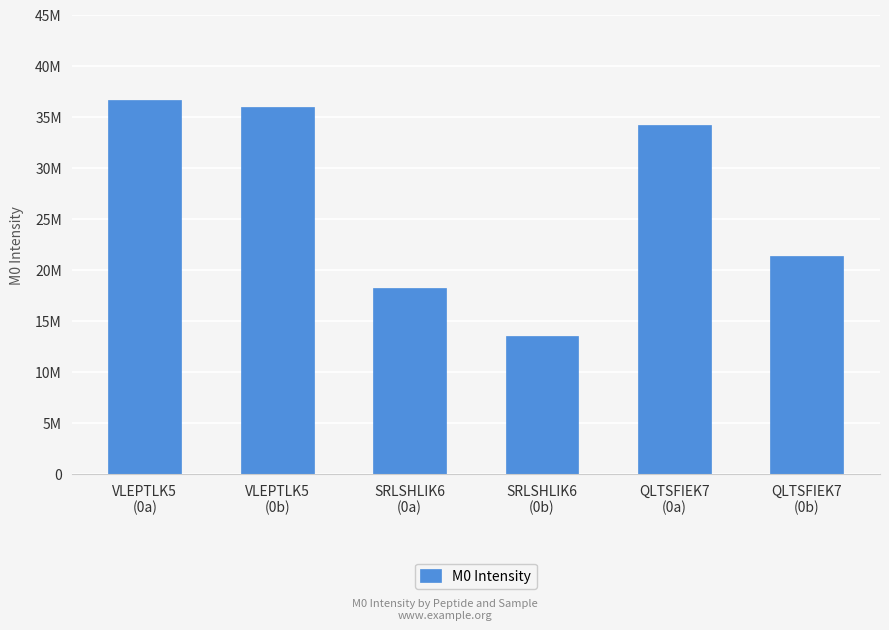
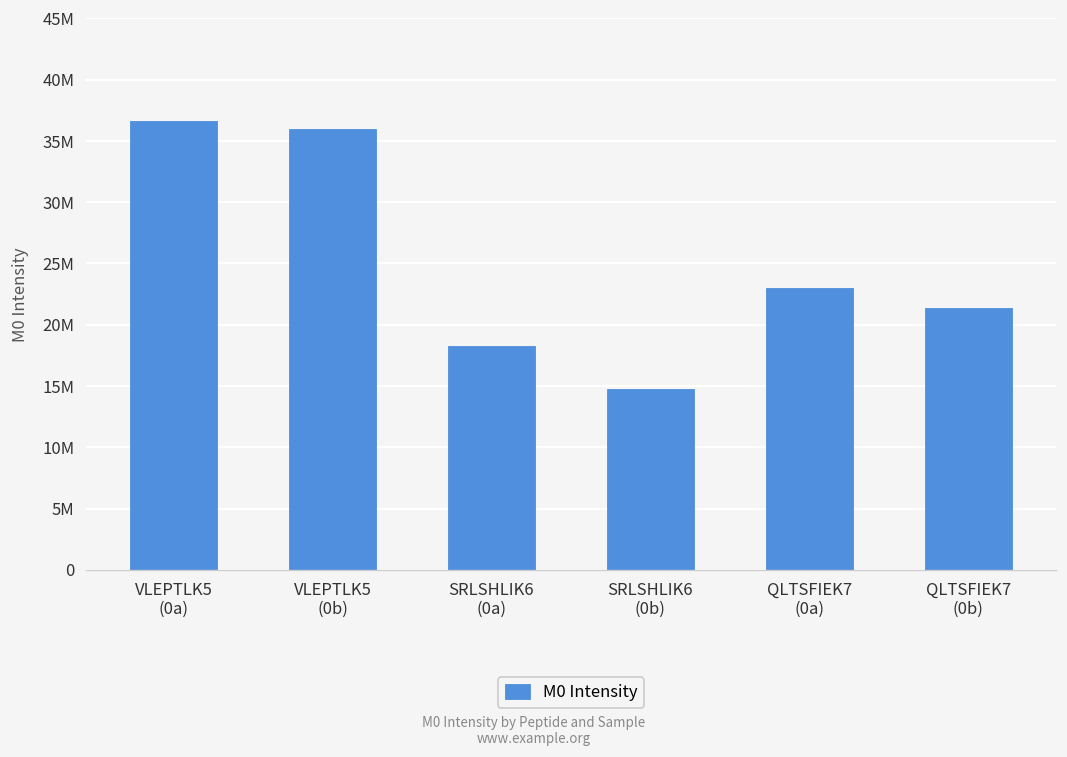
  {
    "VLEPTLK5 (0a)": 36600000,
    "VLEPTLK5 (0b)": 35900000,
    "SRLSHLIK6 (0a)": 18200000,
-   "SRLSHLIK6 (0b)": 13500000,
-   "QLTSFIEK7 (0a)": 34200000,
+   "SRLSHLIK6 (0b)": 14800000,
+   "QLTSFIEK7 (0a)": 23000000,
    "QLTSFIEK7 (0b)": 21400000
  }
